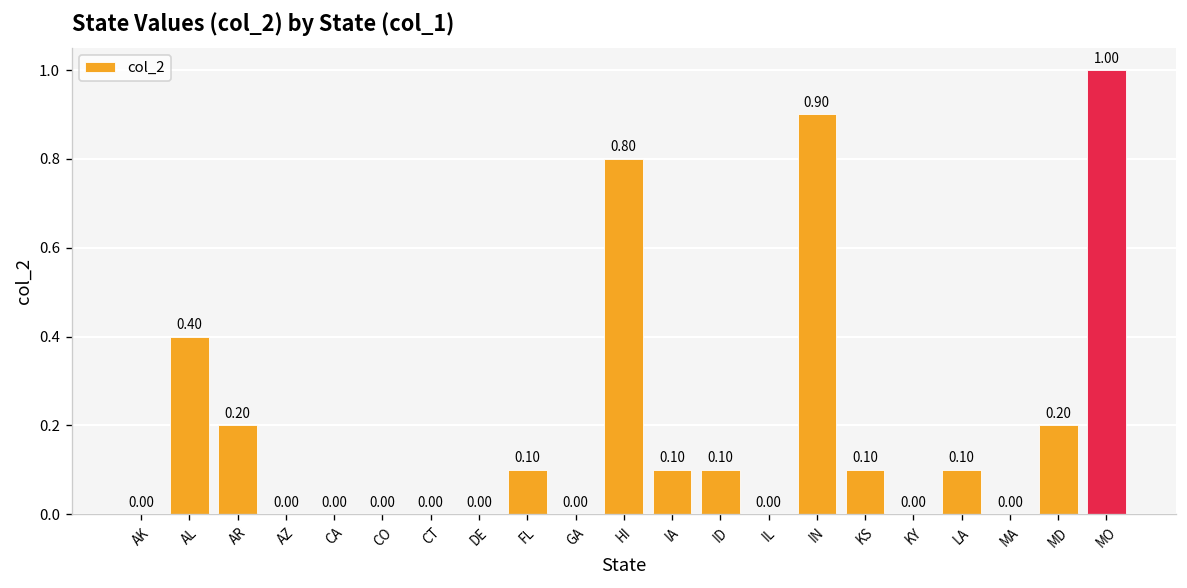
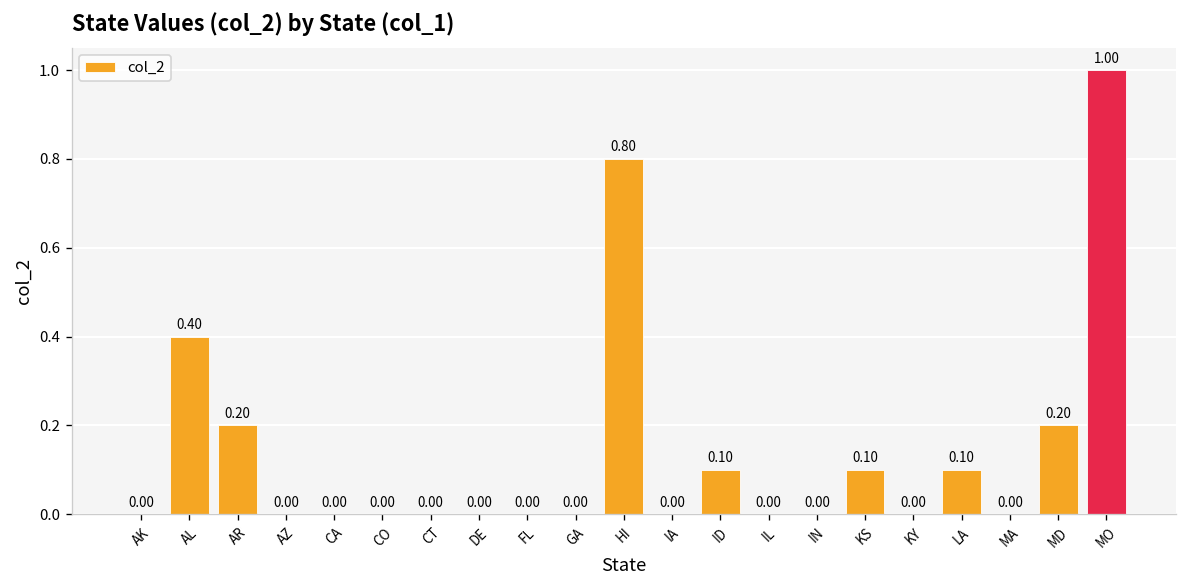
  {
    "AK": 0.00,
    "AL": 0.40,
    "AR": 0.20,
    "AZ": 0.00,
    "CA": 0.00,
    "CO": 0.00,
    "CT": 0.00,
    "DE": 0.00,
-   "FL": 0.10,
+   "FL": 0.00,
    "GA": 0.00,
    "HI": 0.80,
-   "IA": 0.10,
+   "IA": 0.00,
    "ID": 0.10,
    "IL": 0.00,
-   "IN": 0.90,
+   "IN": 0.00,
    "KS": 0.10,
    "KY": 0.00,
    "LA": 0.10,
    "MA": 0.00,
    "MD": 0.20,
    "MO": 1.00
  }
